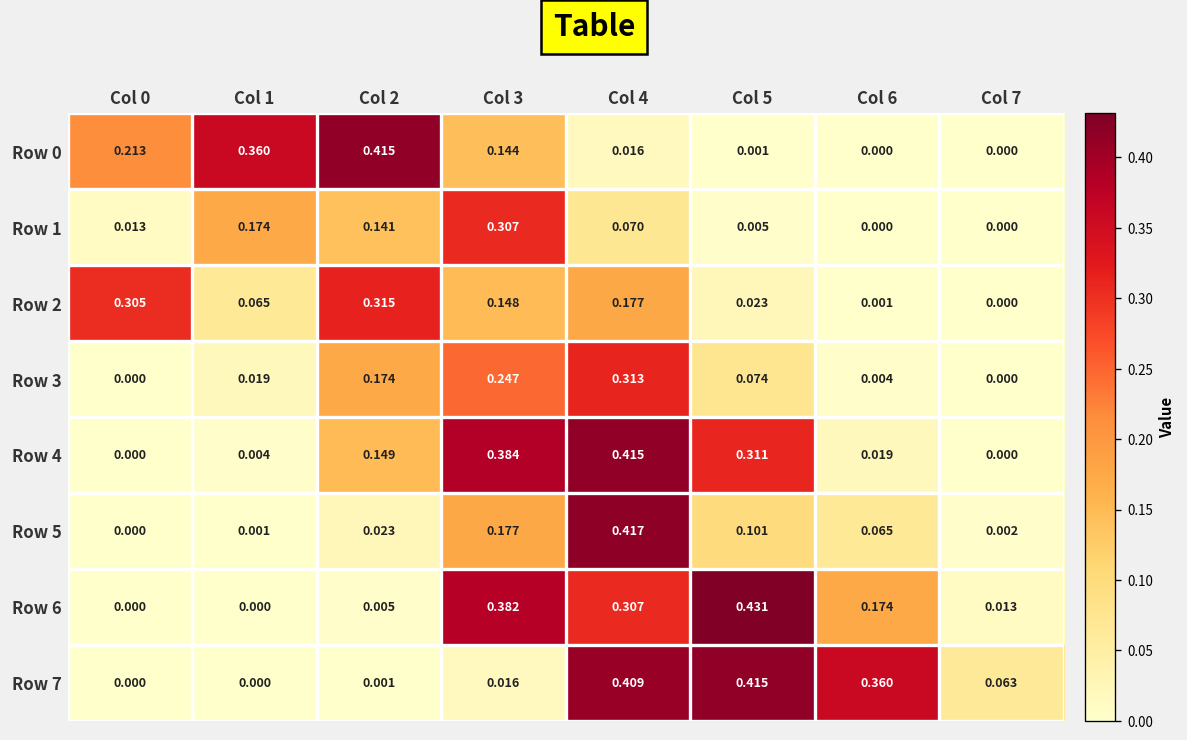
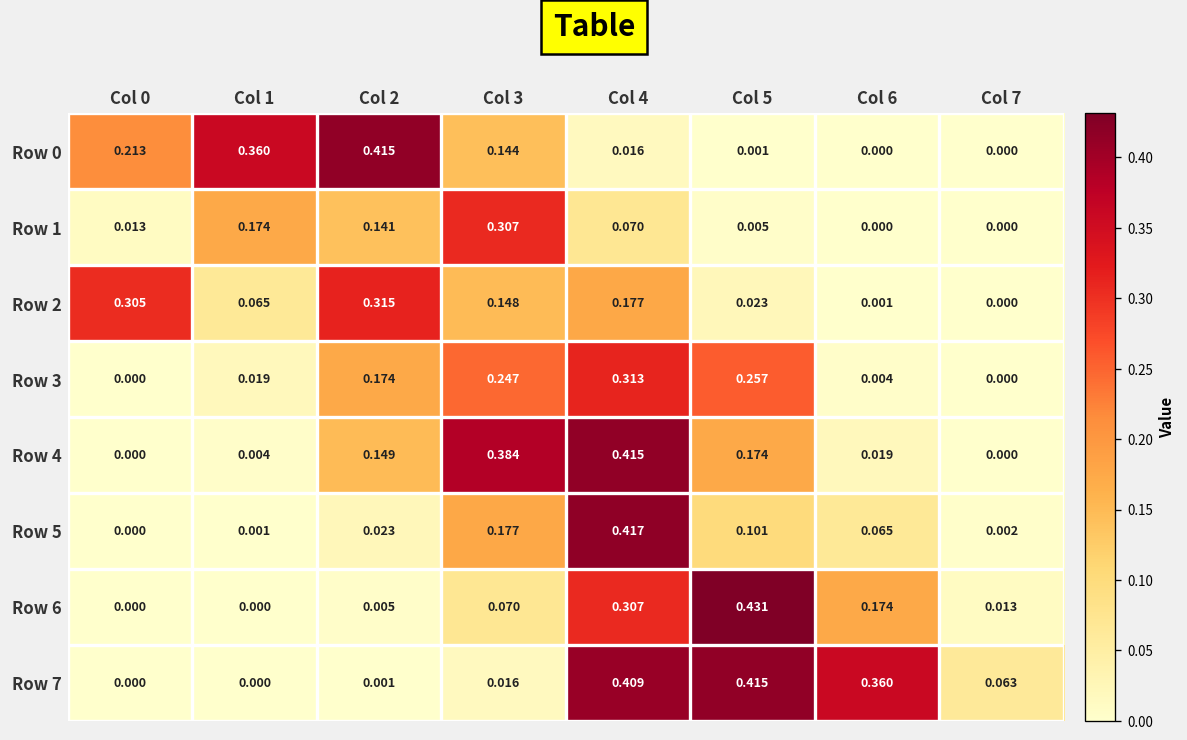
  {
    "Row 0": {
      "Col 0": 0.213,
      "Col 1": 0.360,
      "Col 2": 0.415,
      "Col 3": 0.144,
      "Col 4": 0.016,
      "Col 5": 0.001,
      "Col 6": 0.000,
      "Col 7": 0.000
    },
    "Row 1": {
      "Col 0": 0.013,
      "Col 1": 0.174,
      "Col 2": 0.141,
      "Col 3": 0.307,
      "Col 4": 0.070,
      "Col 5": 0.005,
      "Col 6": 0.000,
      "Col 7": 0.000
    },
    "Row 2": {
      "Col 0": 0.305,
      "Col 1": 0.065,
      "Col 2": 0.315,
      "Col 3": 0.148,
      "Col 4": 0.177,
      "Col 5": 0.023,
      "Col 6": 0.001,
      "Col 7": 0.000
    },
    "Row 3": {
      "Col 0": 0.000,
      "Col 1": 0.019,
      "Col 2": 0.174,
      "Col 3": 0.247,
      "Col 4": 0.313,
-     "Col 5": 0.074,
+     "Col 5": 0.257,
      "Col 6": 0.004,
      "Col 7": 0.000
    },
    "Row 4": {
      "Col 0": 0.000,
      "Col 1": 0.004,
      "Col 2": 0.149,
      "Col 3": 0.384,
      "Col 4": 0.415,
-     "Col 5": 0.311,
+     "Col 5": 0.174,
      "Col 6": 0.019,
      "Col 7": 0.000
    },
    "Row 5": {
      "Col 0": 0.000,
      "Col 1": 0.001,
      "Col 2": 0.023,
      "Col 3": 0.177,
      "Col 4": 0.417,
      "Col 5": 0.101,
      "Col 6": 0.065,
      "Col 7": 0.002
    },
    "Row 6": {
      "Col 0": 0.000,
      "Col 1": 0.000,
      "Col 2": 0.005,
-     "Col 3": 0.382,
+     "Col 3": 0.070,
      "Col 4": 0.307,
      "Col 5": 0.431,
      "Col 6": 0.174,
      "Col 7": 0.013
    },
    "Row 7": {
      "Col 0": 0.000,
      "Col 1": 0.000,
      "Col 2": 0.001,
      "Col 3": 0.016,
      "Col 4": 0.409,
      "Col 5": 0.415,
      "Col 6": 0.360,
      "Col 7": 0.063
    }
  }
